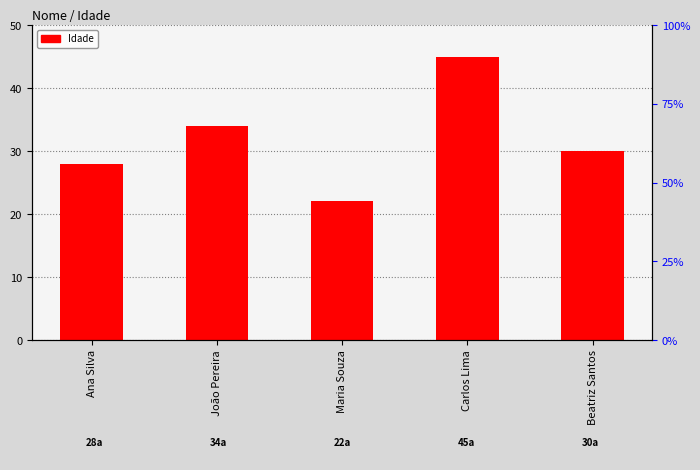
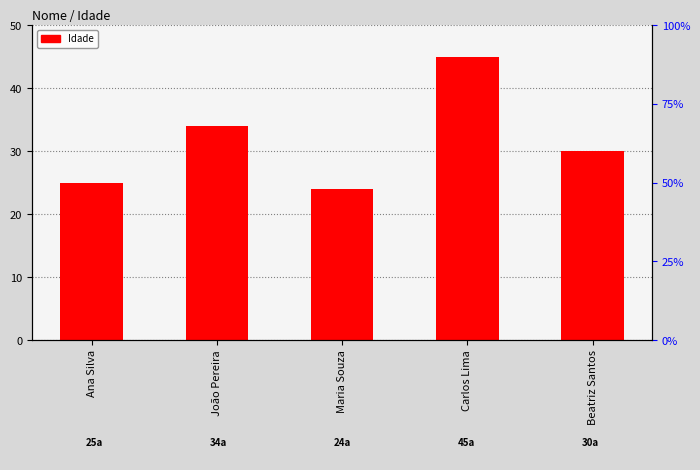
  {
-   "Ana Silva": "28a",
-   "Maria Souza": "22a"
+   "Ana Silva": "25a",
+   "Maria Souza": "24a"
  }
